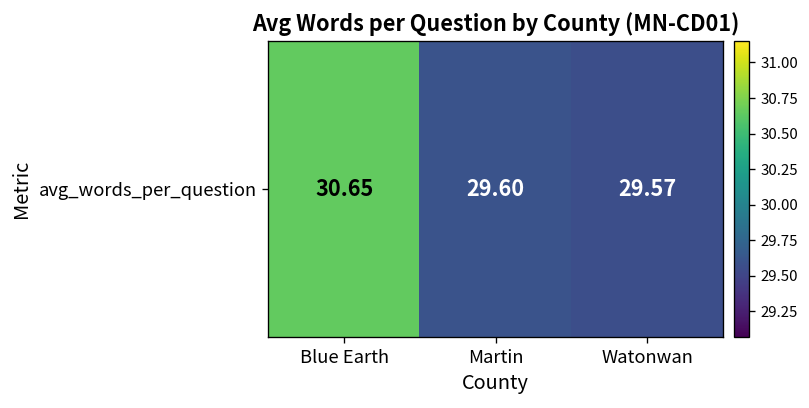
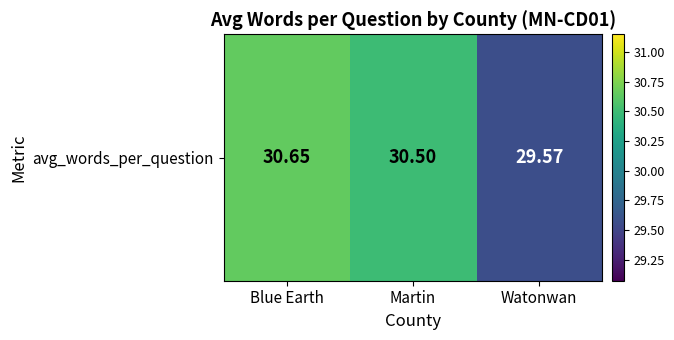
  {
    "avg_words_per_question": {
      "Blue Earth": 30.65,
-     "Martin": 29.60,
+     "Martin": 30.50,
      "Watonwan": 29.57
    }
  }
